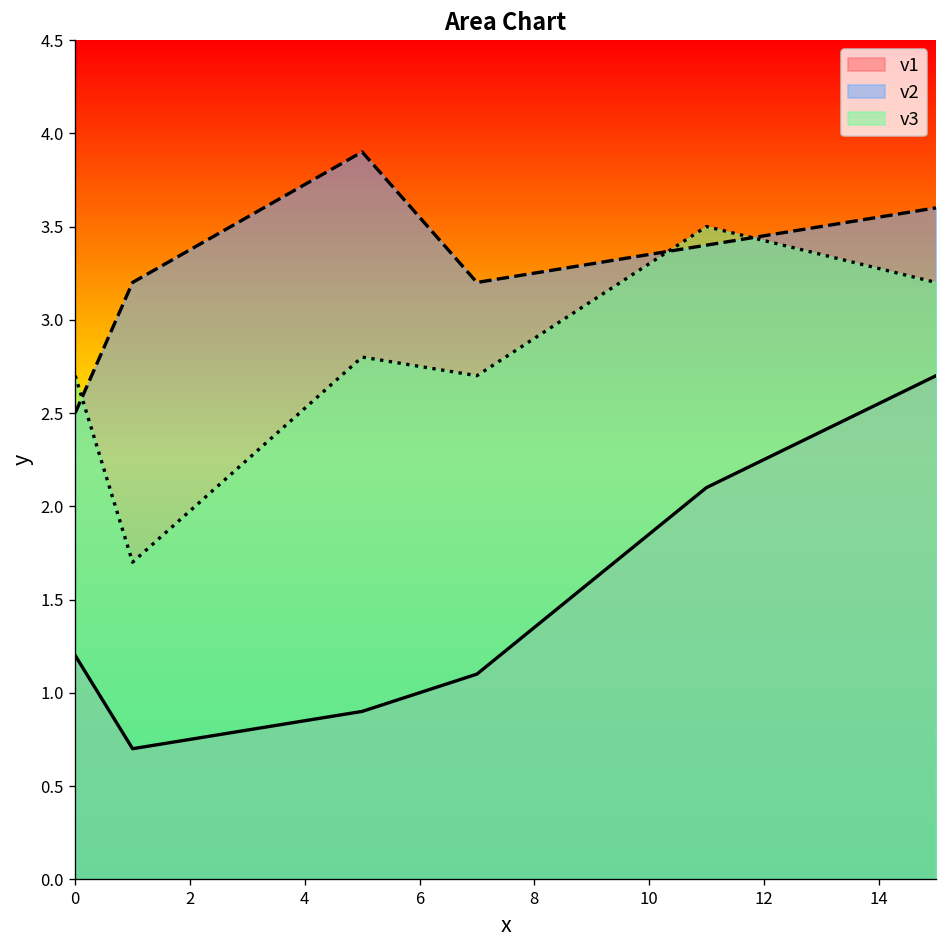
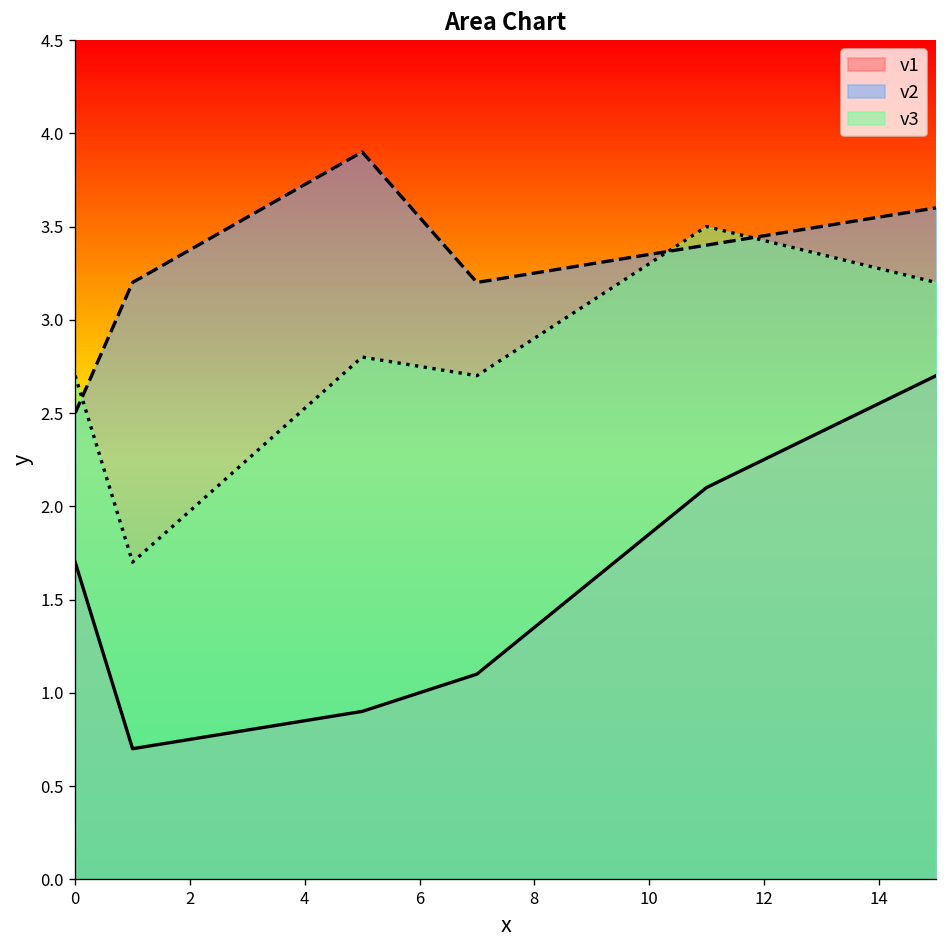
  {
    "v1": {
-     "0": 1.2
+     "0": 1.7
    },
    "v2": {
      "0": 2.5
    },
    "v3": {
      "0": 2.7
    }
  }
